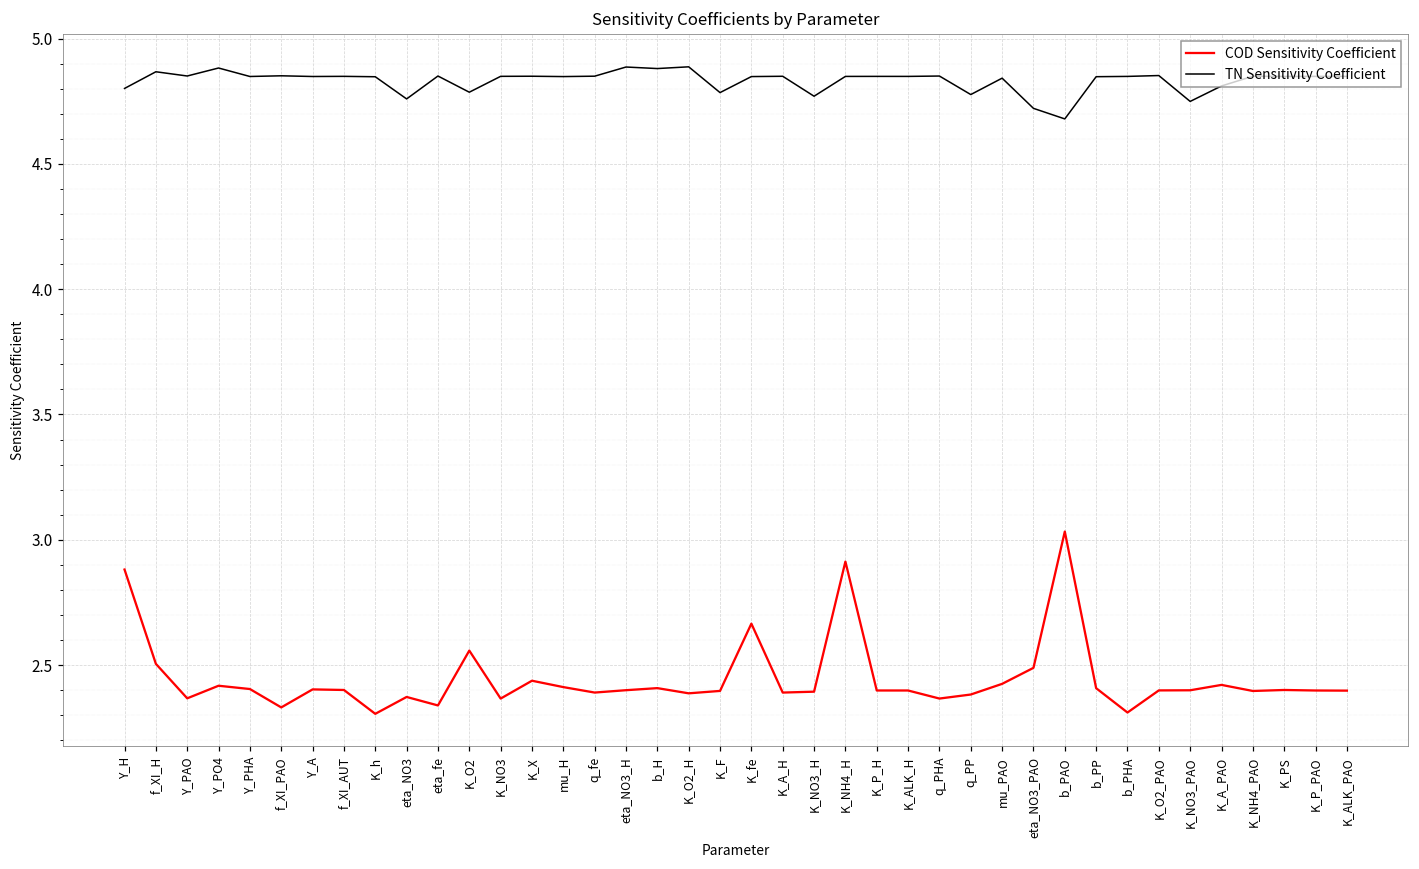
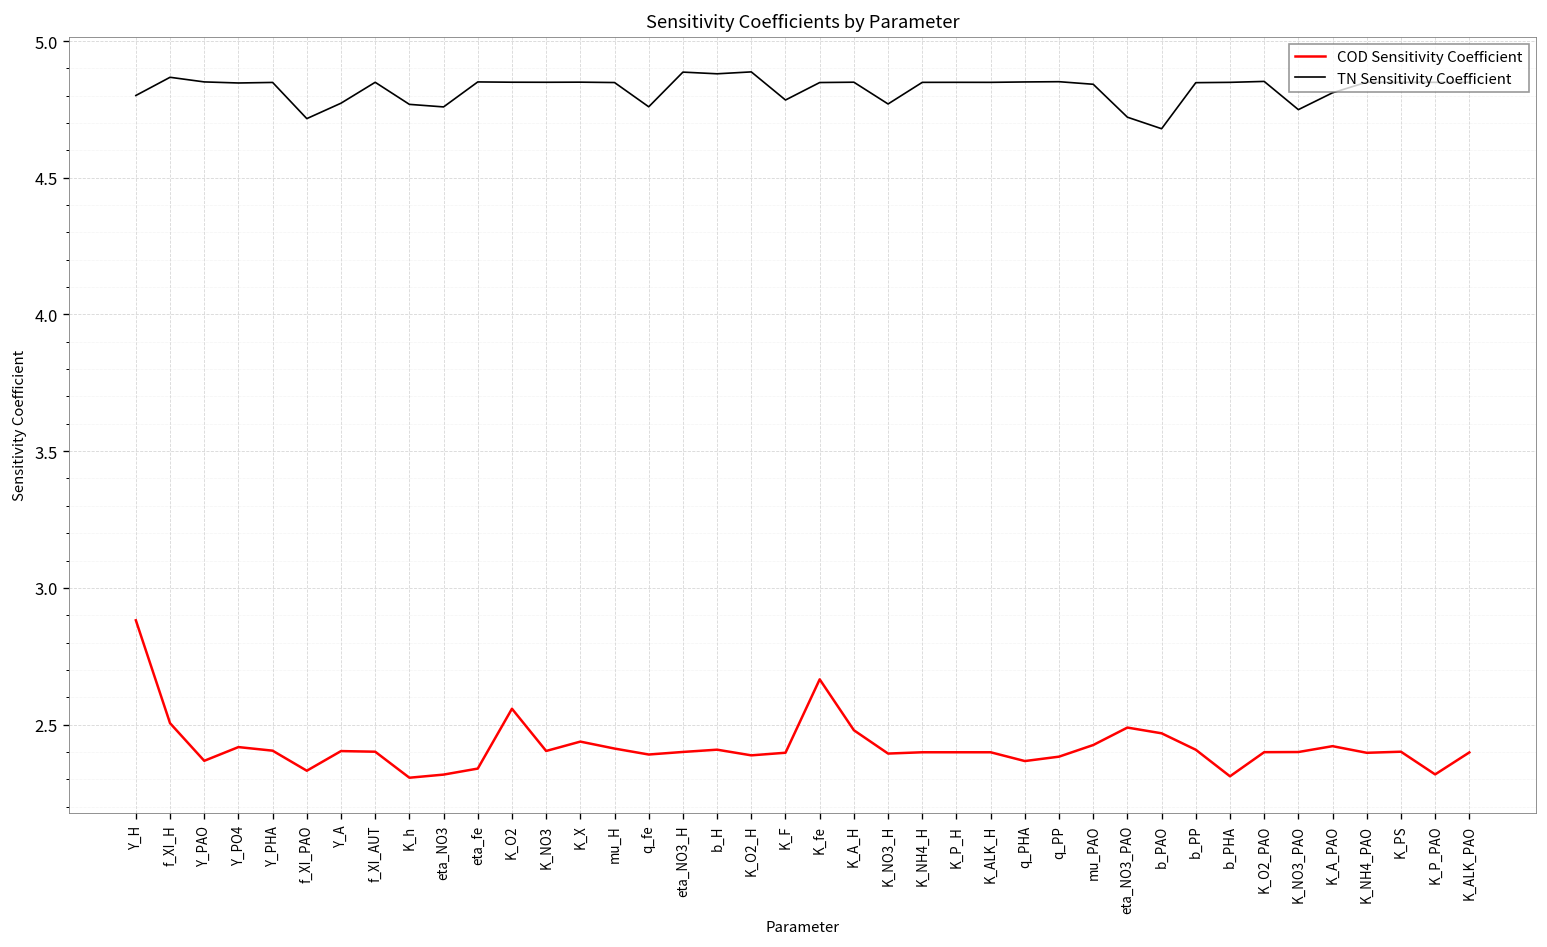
  {
    "COD Sensitivity Coefficient": {
      "Y_H": 2.88,
      "f_XI_H": 2.51,
      "Y_PAO": 2.37,
      "Y_PO4": 2.42,
      "Y_PHA": 2.40,
      "f_XI_PAO": 2.33,
      "Y_A": 2.40,
      "f_XI_AUT": 2.40,
      "K_h": 2.31,
-     "eta_NO3": 2.37,
+     "eta_NO3": 2.32,
      "eta_fe": 2.34,
      "K_O2": 2.56,
-     "K_NO3": 2.37,
+     "K_NO3": 2.40,
      "K_X": 2.44,
      "mu_H": 2.41,
      "q_fe": 2.39,
      "eta_NO3_H": 2.40,
      "b_H": 2.41,
      "K_O2_H": 2.39,
      "K_F": 2.40,
      "K_fe": 2.67,
-     "K_A_H": 2.39,
+     "K_A_H": 2.48,
      "K_NO3_H": 2.39,
-     "K_NH4_H": 2.91,
+     "K_NH4_H": 2.40,
      "K_P_H": 2.40,
      "K_ALK_H": 2.40,
      "q_PHA": 2.37,
      "q_PP": 2.38,
      "mu_PAO": 2.43,
      "eta_NO3_PAO": 2.49,
-     "b_PAO": 3.03,
+     "b_PAO": 2.47,
      "b_PP": 2.41,
      "b_PHA": 2.31,
      "K_O2_PAO": 2.40,
      "K_NO3_PAO": 2.40,
      "K_A_PAO": 2.42,
      "K_NH4_PAO": 2.40,
      "K_PS": 2.40,
-     "K_P_PAO": 2.40,
+     "K_P_PAO": 2.32,
      "K_ALK_PAO": 2.40
    },
    "TN Sensitivity Coefficient": {
      "Y_H": 4.80,
      "f_XI_H": 4.87,
      "Y_PAO": 4.85,
-     "Y_PO4": 4.88,
+     "Y_PO4": 4.85,
      "Y_PHA": 4.85,
-     "f_XI_PAO": 4.85,
-     "Y_A": 4.85,
+     "f_XI_PAO": 4.72,
+     "Y_A": 4.77,
      "f_XI_AUT": 4.85,
-     "K_h": 4.85,
+     "K_h": 4.77,
      "eta_NO3": 4.76,
      "eta_fe": 4.85,
-     "K_O2": 4.79,
+     "K_O2": 4.85,
      "K_NO3": 4.85,
      "K_X": 4.85,
      "mu_H": 4.85,
-     "q_fe": 4.85,
+     "q_fe": 4.76,
      "eta_NO3_H": 4.89,
      "b_H": 4.88,
      "K_O2_H": 4.89,
      "K_F": 4.78,
      "K_fe": 4.85,
      "K_A_H": 4.85,
      "K_NO3_H": 4.77,
      "K_NH4_H": 4.85,
      "K_P_H": 4.85,
      "K_ALK_H": 4.85,
      "q_PHA": 4.85,
-     "q_PP": 4.78,
+     "q_PP": 4.85,
      "mu_PAO": 4.84,
      "eta_NO3_PAO": 4.72,
      "b_PAO": 4.68,
      "b_PP": 4.85,
      "b_PHA": 4.85,
      "K_O2_PAO": 4.85,
      "K_NO3_PAO": 4.75
    }
  }
